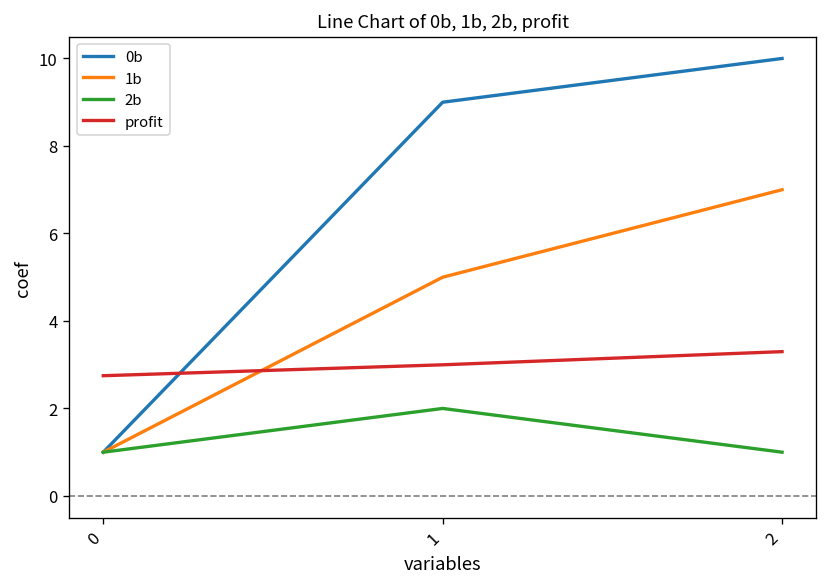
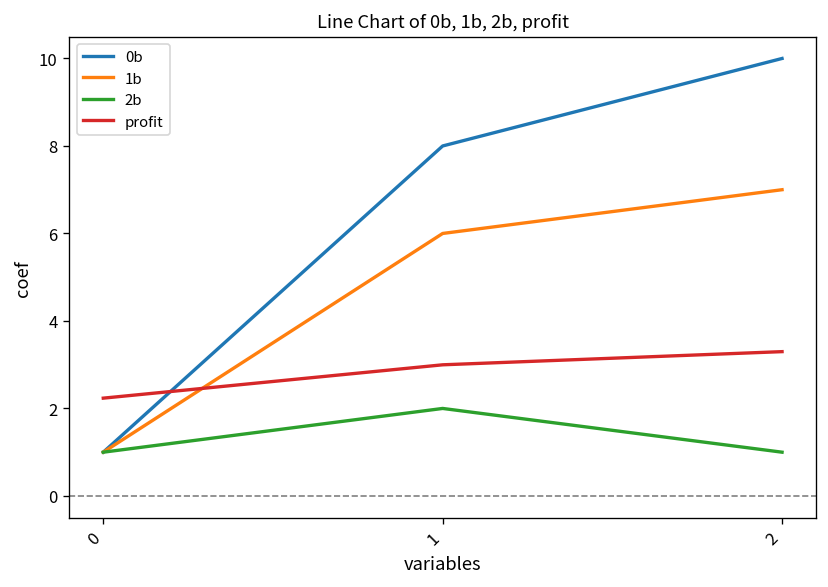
  {
    "0b": {
-     "1": 9,
+     "1": 8,
      "2": 10
    },
    "1b": {
-     "1": 5,
+     "1": 6,
      "2": 7
    },
    "2b": {
      "1": 2.0,
      "2": 1.0
    },
    "profit": {
-     "0": 2.7,
+     "0": 2.2,
      "1": 3.0,
      "2": 3.3
    }
  }
